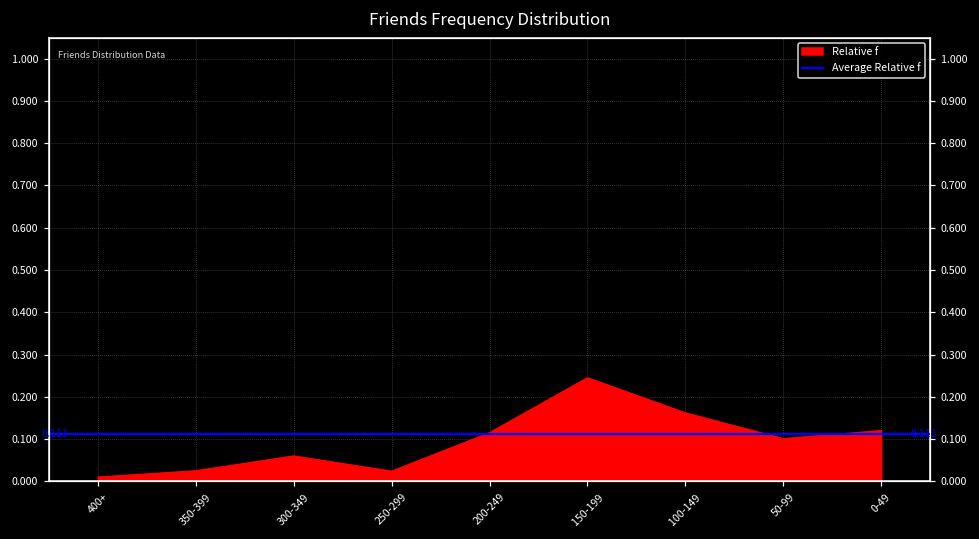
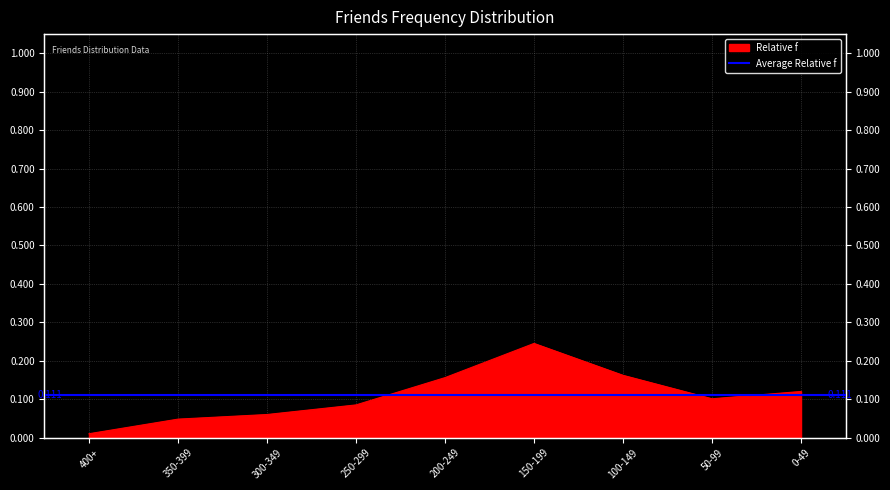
  {
    "400+": 0.01,
-   "350-399": 0.03,
+   "350-399": 0.05,
    "300-349": 0.06,
-   "250-299": 0.02,
-   "200-249": 0.12,
+   "250-299": 0.09,
+   "200-249": 0.16,
    "150-199": 0.25,
    "100-149": 0.16,
    "50-99": 0.10,
    "0-49": 0.12
  }
